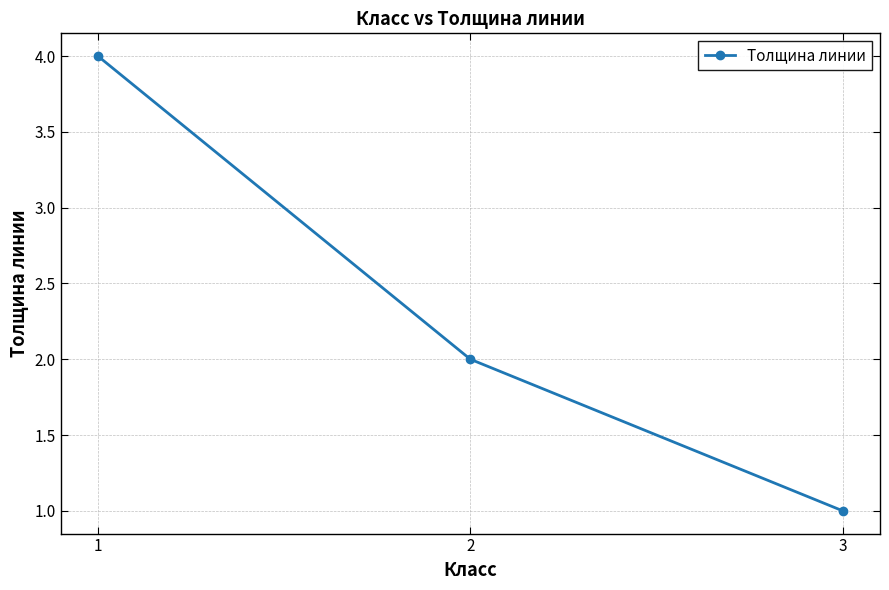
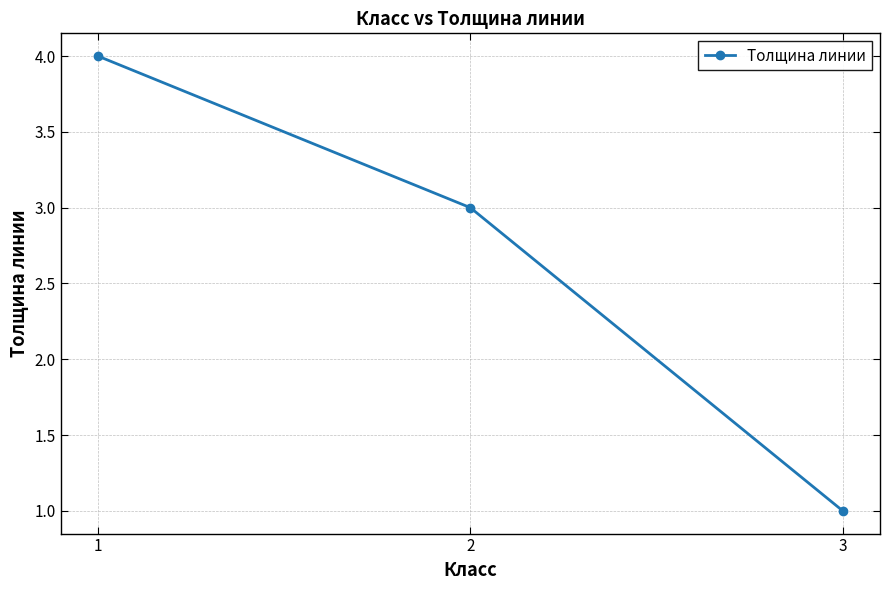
  {
    "1": 4,
-   "2": 2,
+   "2": 3,
    "3": 1
  }
